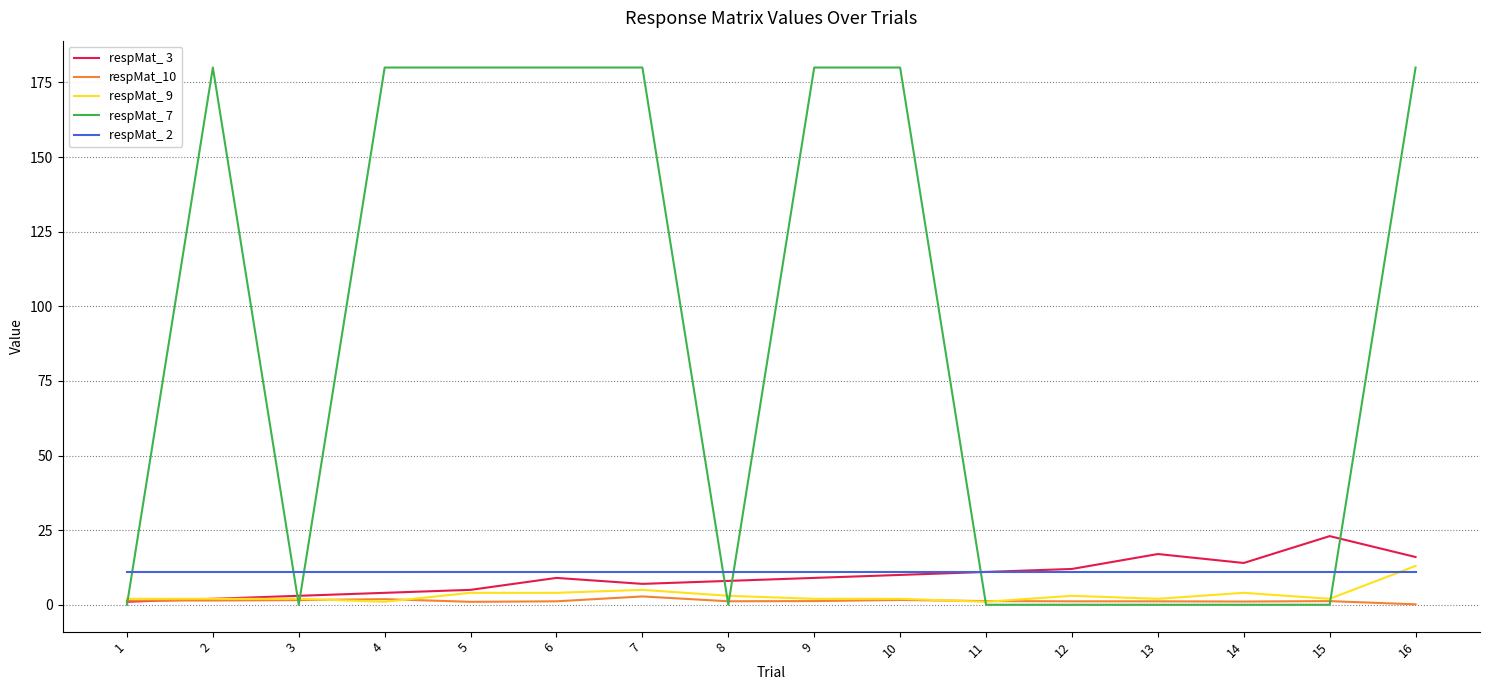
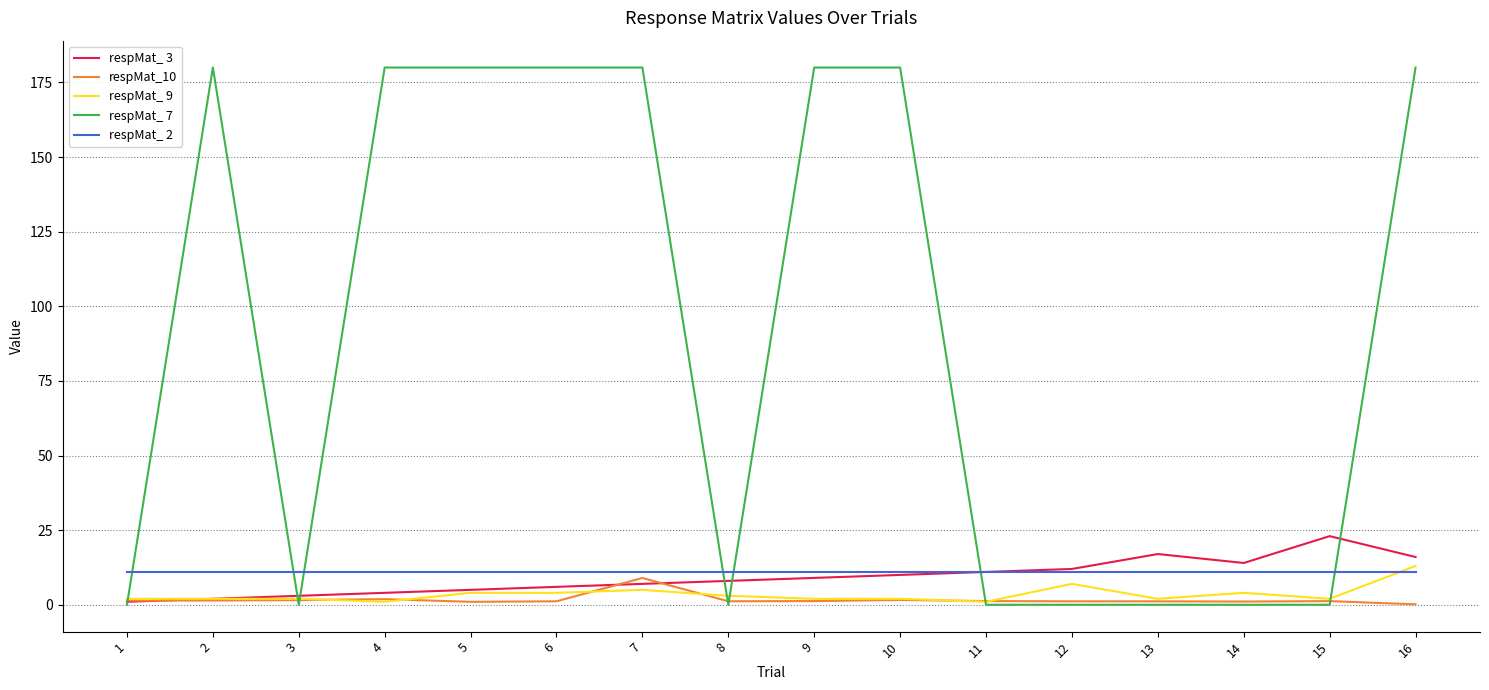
  {
    "respMat_ 3": {
      "3": 3,
      "4": 4,
      "5": 5,
-     "6": 9,
+     "6": 6,
      "7": 7,
      "8": 8,
      "9": 9,
      "10": 10,
      "12": 12,
      "13": 17,
      "14": 14,
      "15": 23,
      "16": 16
    },
    "respMat_10": {
      "4": 2,
      "5": 1,
      "6": 1,
-     "7": 3,
+     "7": 9,
      "8": 1,
      "12": 1,
      "14": 1,
      "16": 0
    },
    "respMat_ 9": {
      "4": 1,
      "5": 4,
      "6": 4,
      "7": 5,
      "8": 3,
-     "12": 3,
+     "12": 7,
      "14": 4,
      "16": 13
    },
    "respMat_ 7": {
      "1": 0,
      "2": 180,
      "3": 0,
      "4": 180,
      "5": 180,
      "6": 180,
      "7": 180,
      "8": 0,
      "9": 180,
      "10": 180,
      "11": 0,
      "12": 0,
      "13": 0,
      "14": 0,
      "15": 0,
      "16": 180
    },
    "respMat_ 2": {
      "1": 11,
      "2": 11,
      "3": 11,
      "4": 11,
      "5": 11,
      "6": 11,
      "7": 11,
      "8": 11,
      "9": 11,
      "10": 11,
      "12": 11,
      "13": 11,
      "14": 11,
      "15": 11,
      "16": 11
    }
  }
